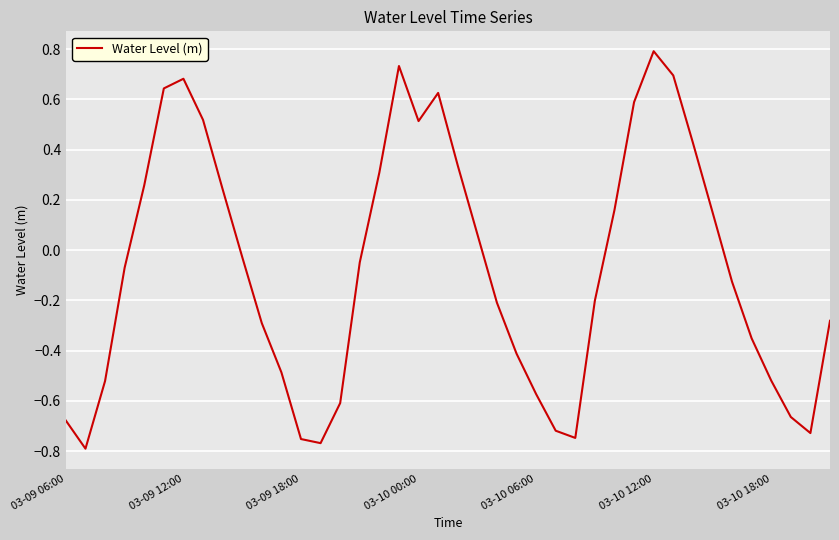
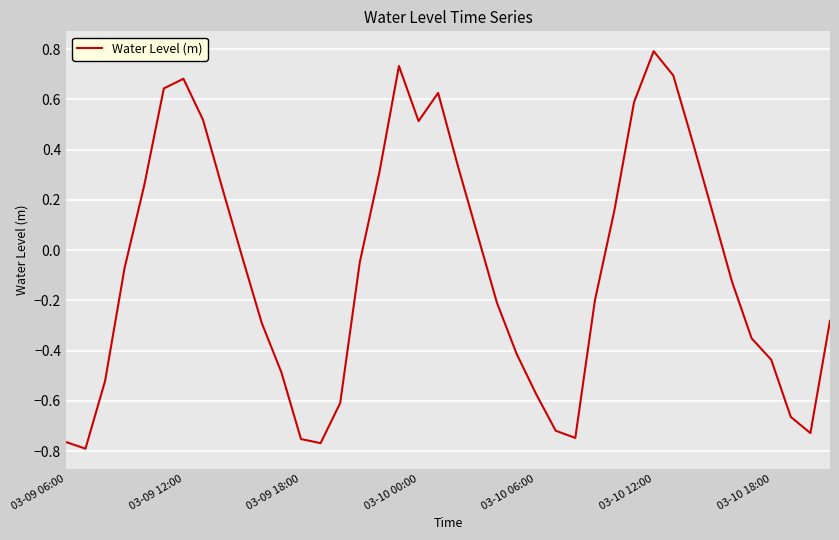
  {
-   "03-09 06:00": -0.68,
+   "03-09 06:00": -0.76,
    "03-09 12:00": 0.68,
    "03-09 18:00": -0.75,
    "03-10 00:00": 0.51,
    "03-10 06:00": -0.57,
    "03-10 12:00": 0.79,
-   "03-10 18:00": -0.52
+   "03-10 18:00": -0.44
  }
